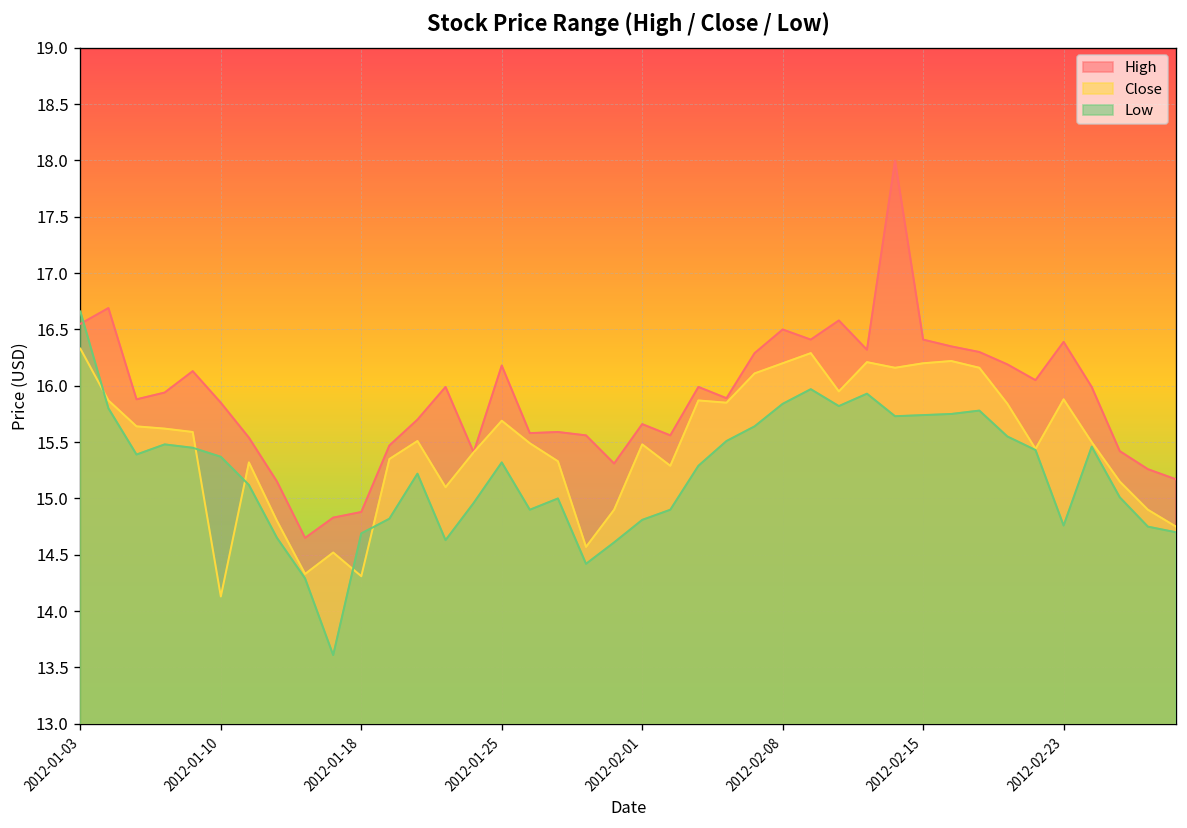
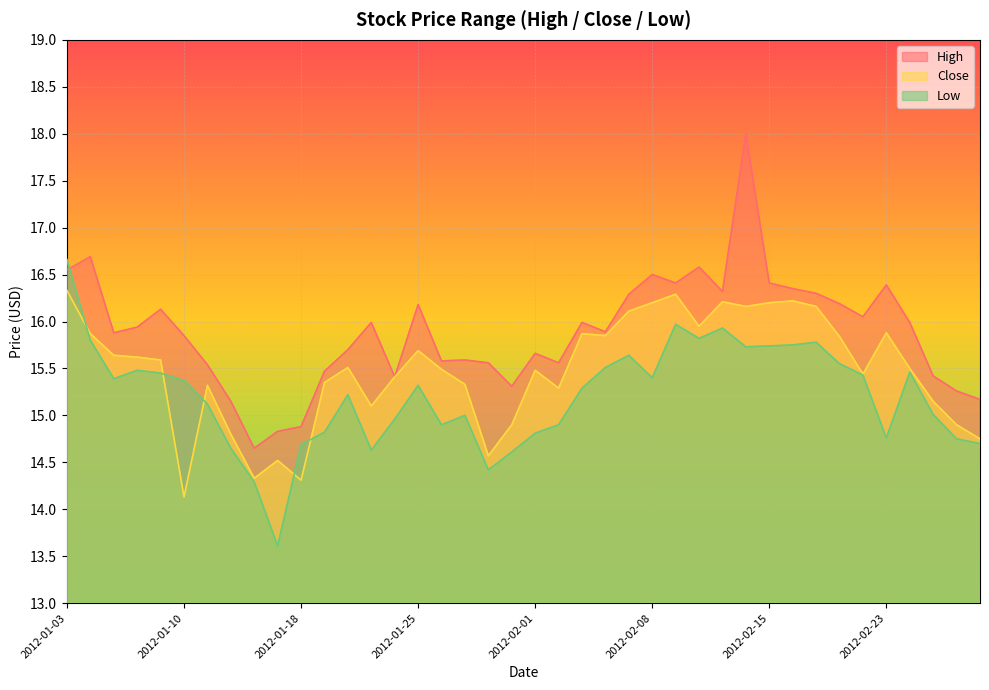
  {
    "High": {
      "2012-01-03": 16.5,
      "2012-01-10": 15.9,
      "2012-01-18": 14.9,
      "2012-01-25": 16.2,
      "2012-02-01": 15.7,
      "2012-02-08": 16.5,
      "2012-02-15": 16.4,
      "2012-02-23": 16.4
    },
    "Close": {
      "2012-01-03": 16.3,
      "2012-01-10": 14.1,
      "2012-01-18": 14.3,
      "2012-01-25": 15.7,
      "2012-02-01": 15.5,
      "2012-02-08": 16.2,
      "2012-02-15": 16.2,
      "2012-02-23": 15.9
    },
    "Low": {
      "2012-01-03": 16.7,
      "2012-01-10": 15.4,
      "2012-01-18": 14.7,
      "2012-01-25": 15.3,
      "2012-02-01": 14.8,
-     "2012-02-08": 15.8,
+     "2012-02-08": 15.4,
      "2012-02-15": 15.7,
      "2012-02-23": 14.8
    }
  }
